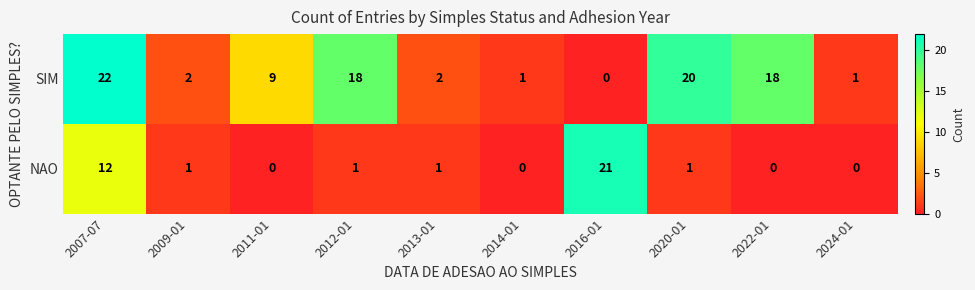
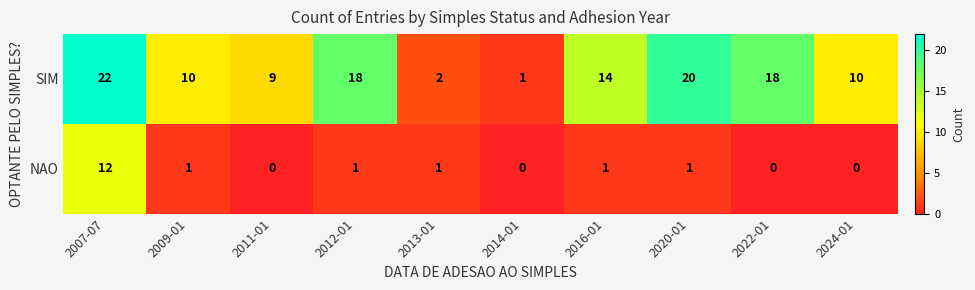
  {
    "SIM": {
      "2007-07": 22,
-     "2009-01": 2,
+     "2009-01": 10,
      "2011-01": 9,
      "2012-01": 18,
      "2013-01": 2,
      "2014-01": 1,
-     "2016-01": 0,
+     "2016-01": 14,
      "2020-01": 20,
      "2022-01": 18,
-     "2024-01": 1
+     "2024-01": 10
    },
    "NAO": {
      "2007-07": 12,
      "2009-01": 1,
      "2011-01": 0,
      "2012-01": 1,
      "2013-01": 1,
      "2014-01": 0,
-     "2016-01": 21,
+     "2016-01": 1,
      "2020-01": 1,
      "2022-01": 0,
      "2024-01": 0
    }
  }
